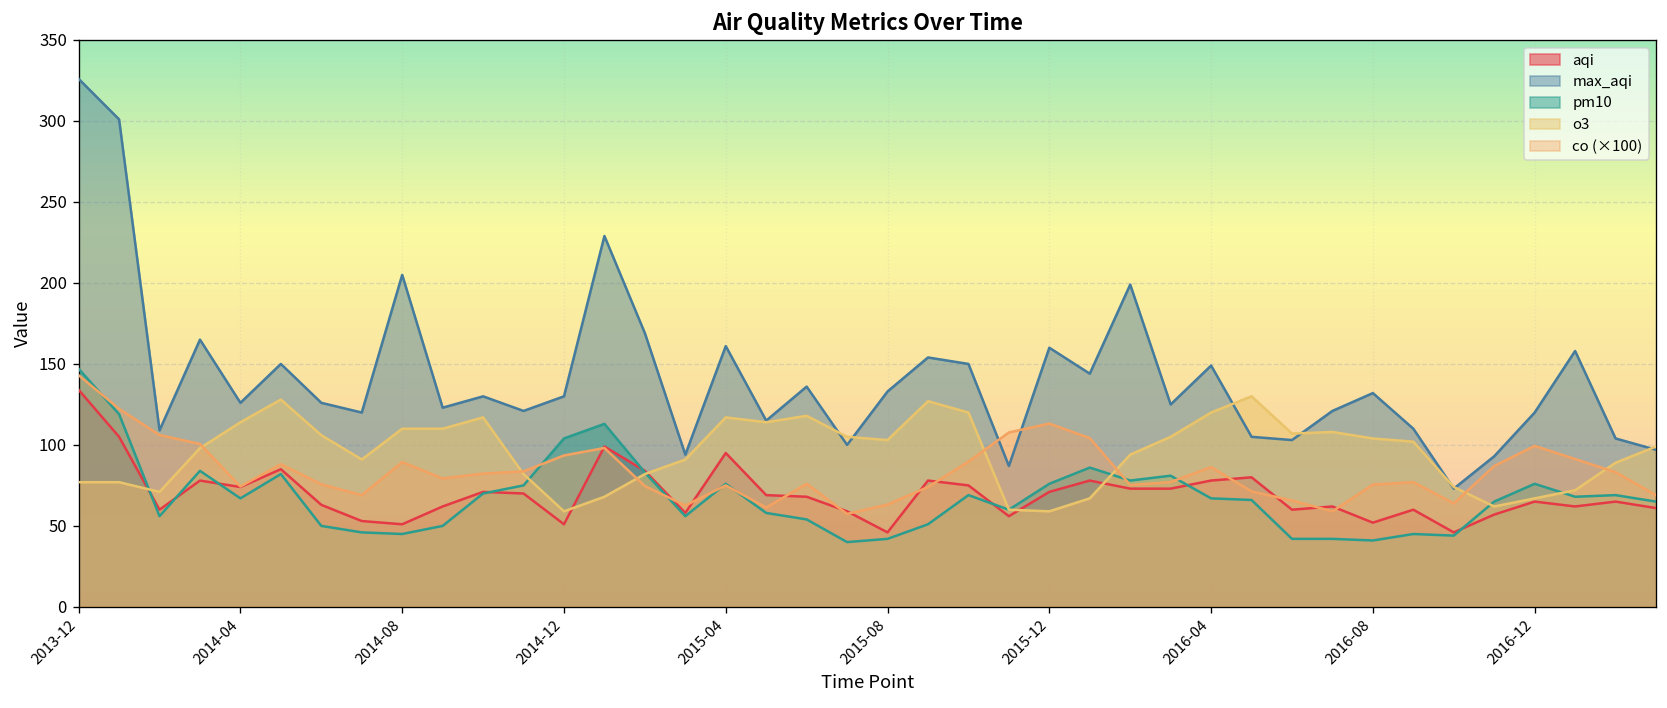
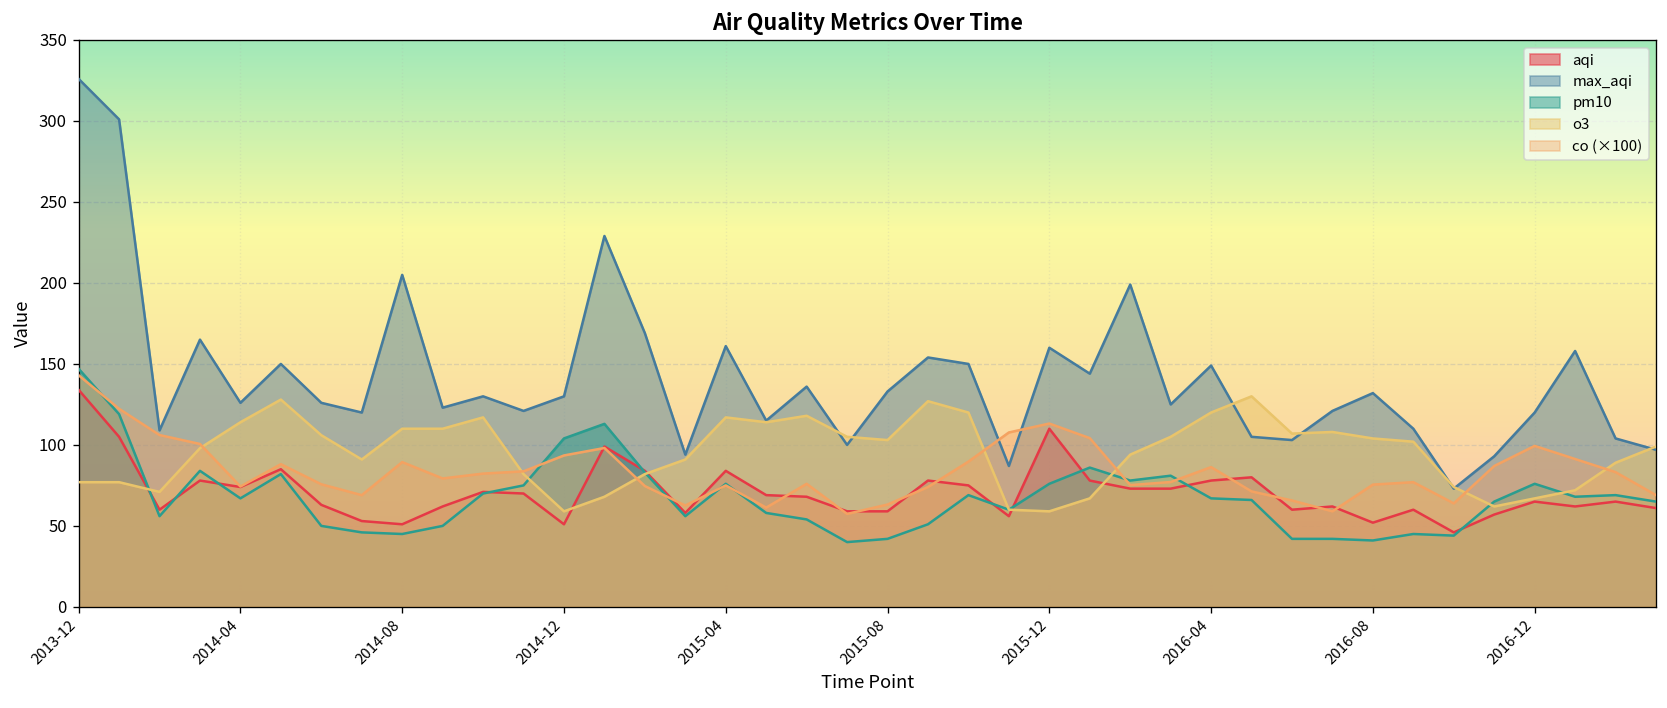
  {
    "aqi": {
      "2013-12": 134,
      "2014-08": 51,
      "2014-12": 51,
-     "2015-04": 95,
-     "2015-08": 46,
-     "2015-12": 71,
+     "2015-04": 84,
+     "2015-08": 59,
+     "2015-12": 110,
      "2016-04": 78,
      "2016-08": 52,
      "2016-12": 65
    }
  }
